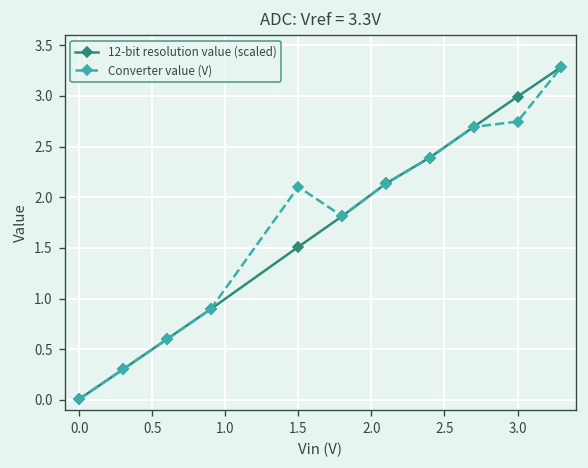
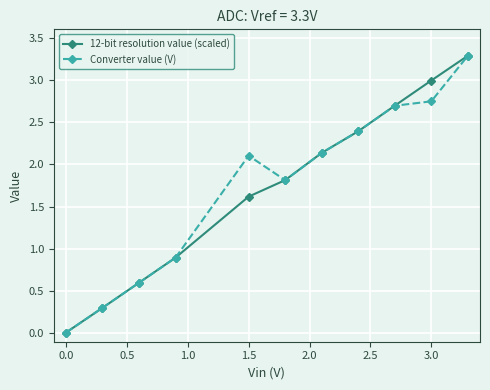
  {
    "12-bit resolution value (scaled)": {
-     "1.5": 1.5,
+     "1.5": 1.6,
      "3.0": 3.0
    },
    "Converter value (V)": {
      "1.5": 2.1,
      "3.0": 2.7
    }
  }
